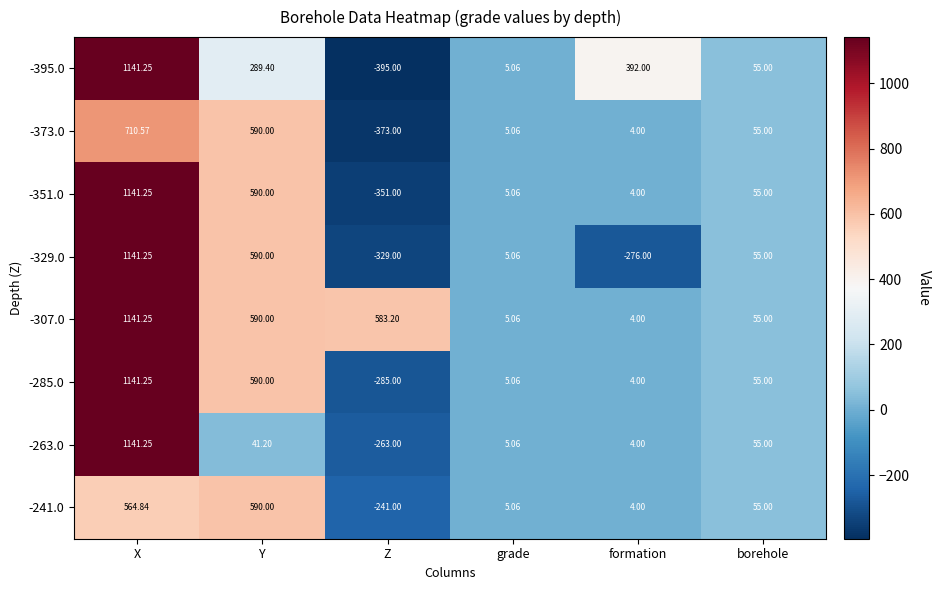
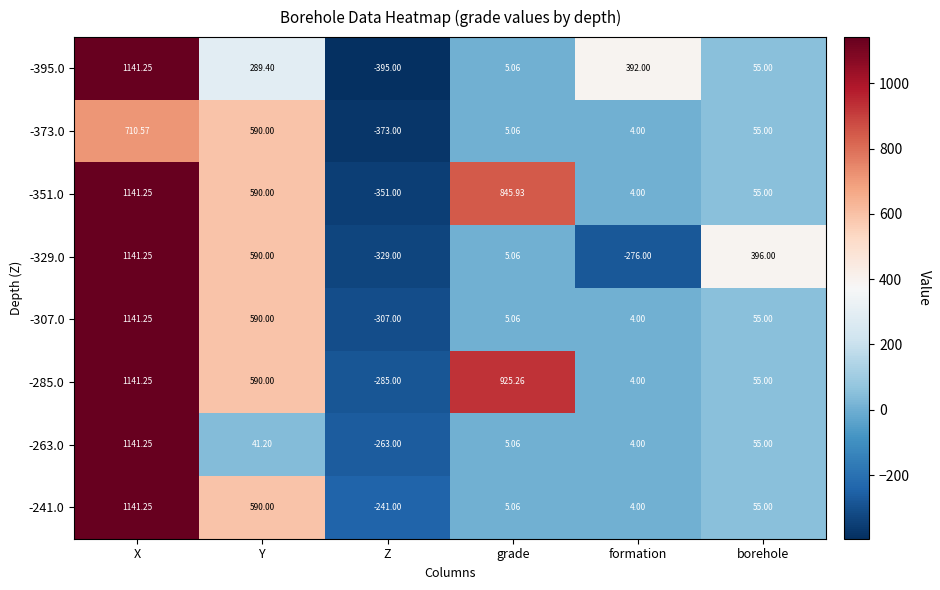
  {
    "-395.0": {
      "X": 1141.25,
      "Y": 289.40,
      "Z": -395.00,
      "grade": 5.06,
      "formation": 392.00,
      "borehole": 55.00
    },
    "-373.0": {
      "X": 710.57,
      "Y": 590.00,
      "Z": -373.00,
      "grade": 5.06,
      "formation": 4.00,
      "borehole": 55.00
    },
    "-351.0": {
      "X": 1141.25,
      "Y": 590.00,
      "Z": -351.00,
-     "grade": 5.06,
+     "grade": 845.93,
      "formation": 4.00,
      "borehole": 55.00
    },
    "-329.0": {
      "X": 1141.25,
      "Y": 590.00,
      "Z": -329.00,
      "grade": 5.06,
      "formation": -276.00,
-     "borehole": 55.00
+     "borehole": 396.00
    },
    "-307.0": {
      "X": 1141.25,
      "Y": 590.00,
-     "Z": 583.20,
+     "Z": -307.00,
      "grade": 5.06,
      "formation": 4.00,
      "borehole": 55.00
    },
    "-285.0": {
      "X": 1141.25,
      "Y": 590.00,
      "Z": -285.00,
-     "grade": 5.06,
+     "grade": 925.26,
      "formation": 4.00,
      "borehole": 55.00
    },
    "-263.0": {
      "X": 1141.25,
      "Y": 41.20,
      "Z": -263.00,
      "grade": 5.06,
      "formation": 4.00,
      "borehole": 55.00
    },
    "-241.0": {
-     "X": 564.84,
+     "X": 1141.25,
      "Y": 590.00,
      "Z": -241.00,
      "grade": 5.06,
      "formation": 4.00,
      "borehole": 55.00
    }
  }
